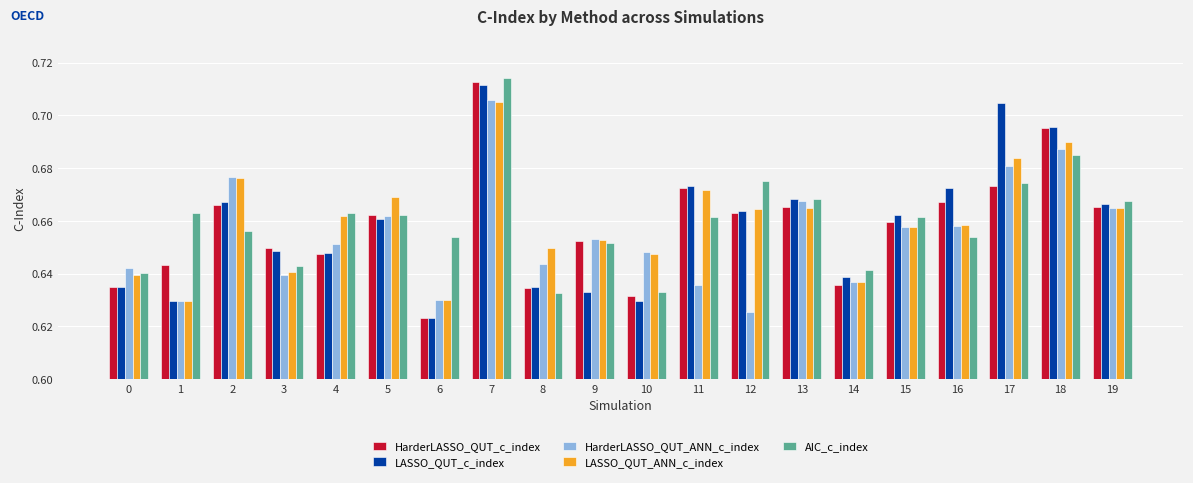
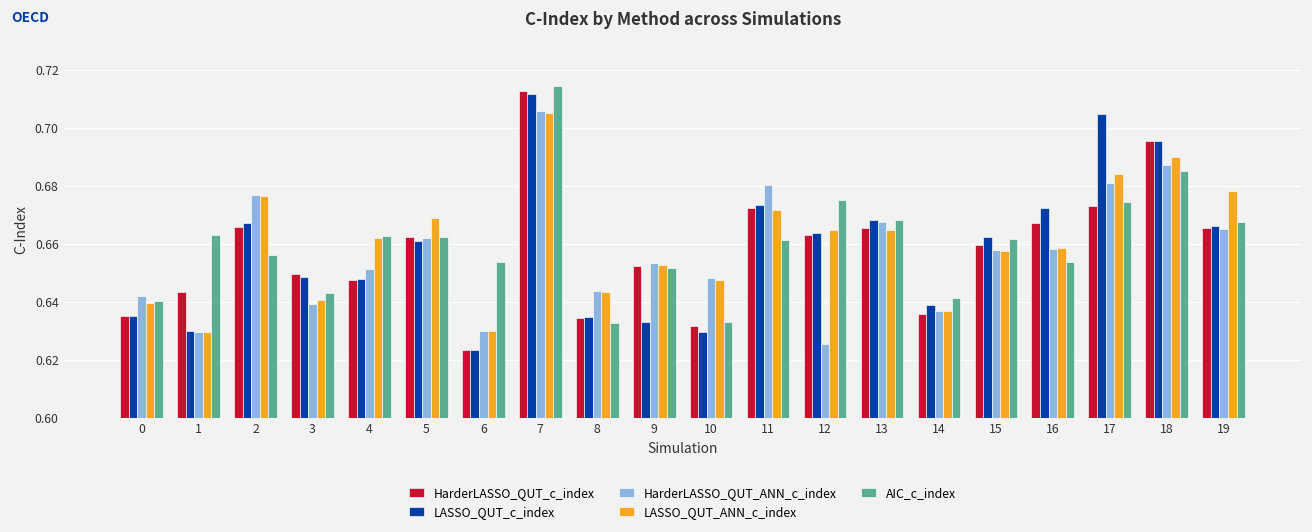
  {
    "HarderLASSO_QUT_c_index": {
      "0": 0.635,
      "1": 0.643,
      "2": 0.666,
      "3": 0.650,
      "4": 0.648,
      "5": 0.662,
      "6": 0.623,
      "7": 0.713,
      "8": 0.634,
      "9": 0.652,
      "10": 0.632,
      "11": 0.672,
      "12": 0.663,
      "13": 0.665,
      "14": 0.636,
      "15": 0.659,
      "16": 0.667,
      "17": 0.673,
      "18": 0.695,
      "19": 0.665
    },
    "LASSO_QUT_c_index": {
      "0": 0.635,
      "1": 0.630,
      "2": 0.667,
      "3": 0.648,
      "4": 0.648,
      "5": 0.661,
      "6": 0.623,
      "7": 0.712,
      "8": 0.635,
      "9": 0.633,
      "10": 0.630,
      "11": 0.673,
      "12": 0.664,
      "13": 0.668,
      "14": 0.639,
      "15": 0.662,
      "16": 0.672,
      "17": 0.705,
      "18": 0.696,
      "19": 0.666
    },
    "HarderLASSO_QUT_ANN_c_index": {
      "0": 0.642,
      "1": 0.630,
      "2": 0.677,
      "3": 0.639,
      "4": 0.651,
      "5": 0.662,
      "6": 0.630,
      "7": 0.706,
      "8": 0.644,
      "9": 0.653,
      "10": 0.648,
-     "11": 0.636,
+     "11": 0.680,
      "12": 0.625,
      "13": 0.668,
      "14": 0.637,
      "15": 0.658,
      "16": 0.658,
      "17": 0.681,
      "18": 0.687,
      "19": 0.665
    },
    "LASSO_QUT_ANN_c_index": {
      "0": 0.640,
      "1": 0.630,
      "2": 0.676,
      "3": 0.641,
      "4": 0.662,
      "5": 0.669,
      "6": 0.630,
      "7": 0.705,
-     "8": 0.650,
+     "8": 0.643,
      "9": 0.653,
      "10": 0.647,
      "11": 0.672,
      "12": 0.665,
      "13": 0.665,
      "14": 0.637,
      "15": 0.658,
      "16": 0.659,
      "17": 0.684,
      "18": 0.690,
-     "19": 0.665
+     "19": 0.678
    },
    "AIC_c_index": {
      "0": 0.640,
      "1": 0.663,
      "2": 0.656,
      "3": 0.643,
      "4": 0.663,
      "5": 0.662,
      "6": 0.654,
      "7": 0.714,
      "8": 0.633,
      "9": 0.652,
      "10": 0.633,
      "11": 0.661,
      "12": 0.675,
      "13": 0.668,
      "14": 0.641,
      "15": 0.662,
      "16": 0.654,
      "17": 0.674,
      "18": 0.685,
      "19": 0.667
    }
  }
